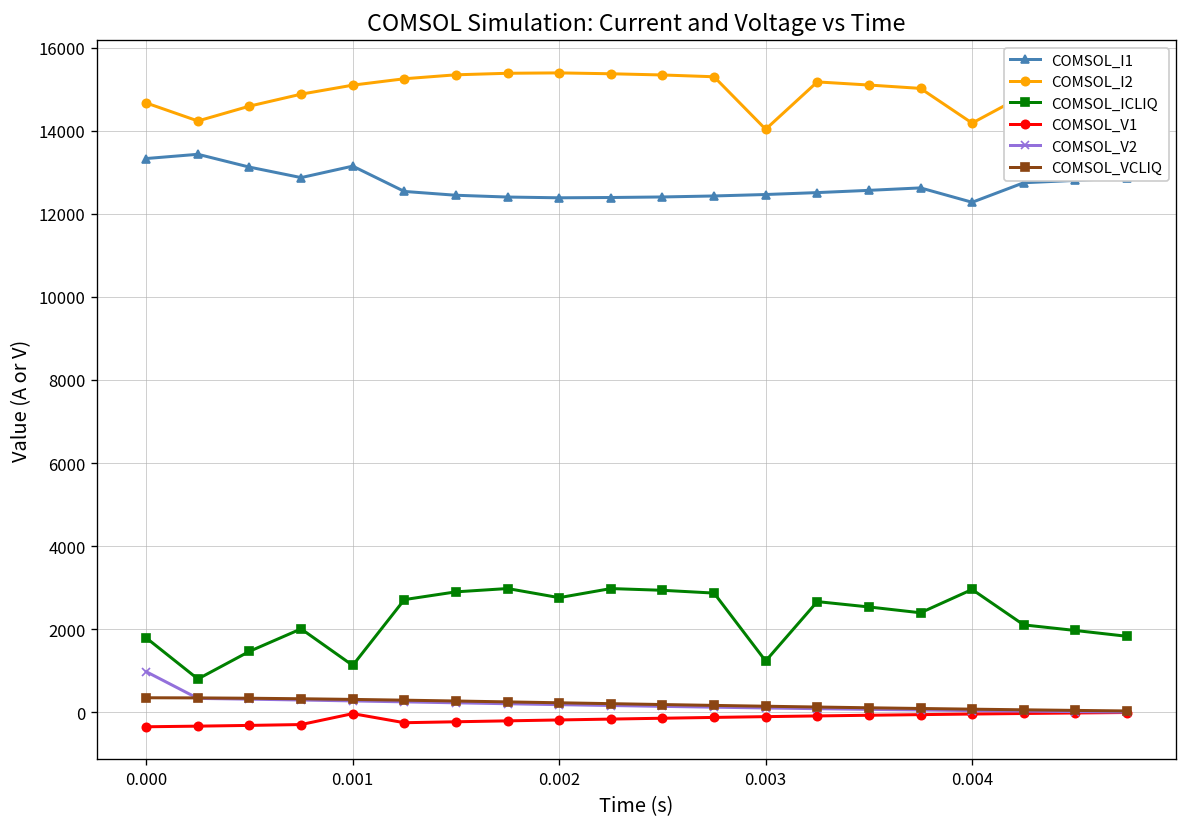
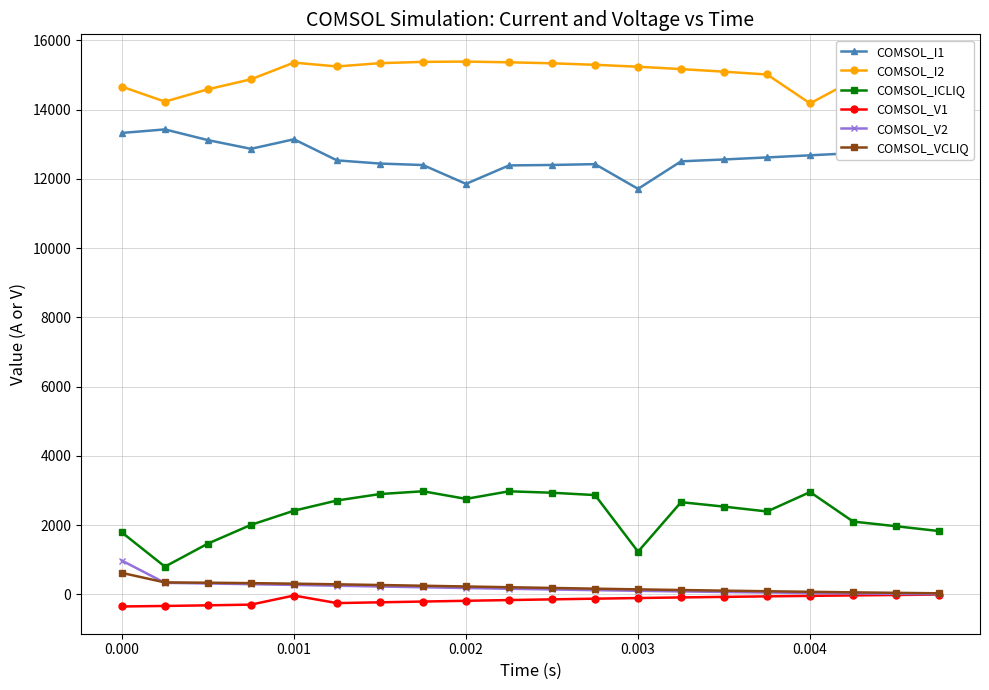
  {
    "COMSOL_I1": {
      "0.000": 13300,
      "0.001": 13100,
-     "0.002": 12400,
-     "0.003": 12500,
-     "0.004": 12300
+     "0.002": 11900,
+     "0.003": 11700,
+     "0.004": 12700
    },
    "COMSOL_I2": {
      "0.000": 14700,
-     "0.001": 15100,
+     "0.001": 15400,
      "0.002": 15400,
-     "0.003": 14000,
+     "0.003": 15200,
      "0.004": 14200
    },
    "COMSOL_ICLIQ": {
      "0.000": 1800,
-     "0.001": 1100,
+     "0.001": 2400,
      "0.002": 2800,
      "0.003": 1200,
      "0.004": 3000
    },
    "COMSOL_V1": {
      "0.000": -300,
      "0.001": 0,
      "0.002": -200,
      "0.003": -100,
      "0.004": 0
    },
    "COMSOL_V2": {
      "0.000": 1000
    },
    "COMSOL_VCLIQ": {
-     "0.000": 400
+     "0.000": 600
    }
  }
